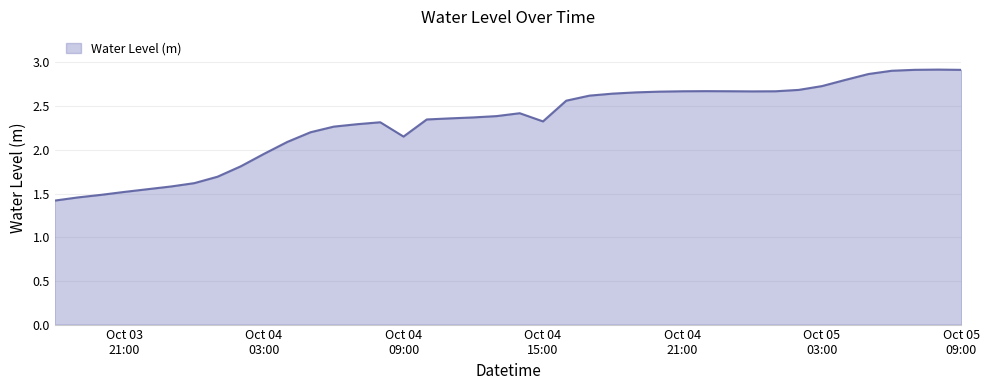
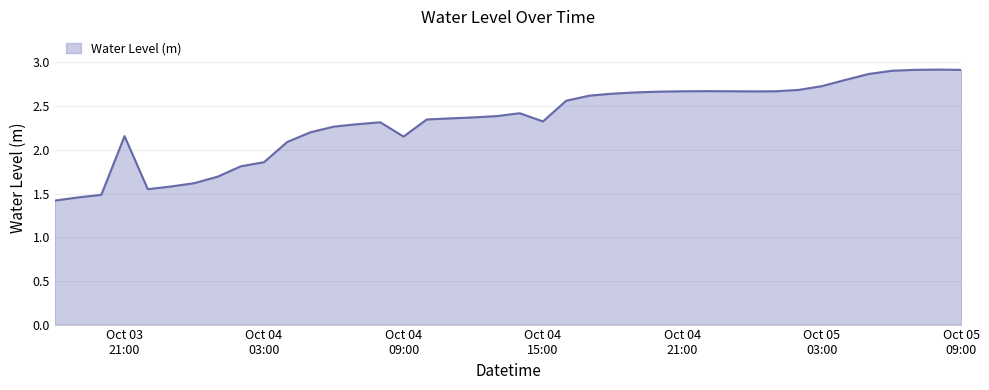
  {
-   "Oct 03 21:00": 1.5,
-   "Oct 04 03:00": 2.0,
+   "Oct 03 21:00": 2.2,
+   "Oct 04 03:00": 1.9,
    "Oct 04 09:00": 2.2,
    "Oct 04 15:00": 2.3,
    "Oct 04 21:00": 2.7,
    "Oct 05 03:00": 2.7,
    "Oct 05 09:00": 2.9
  }
